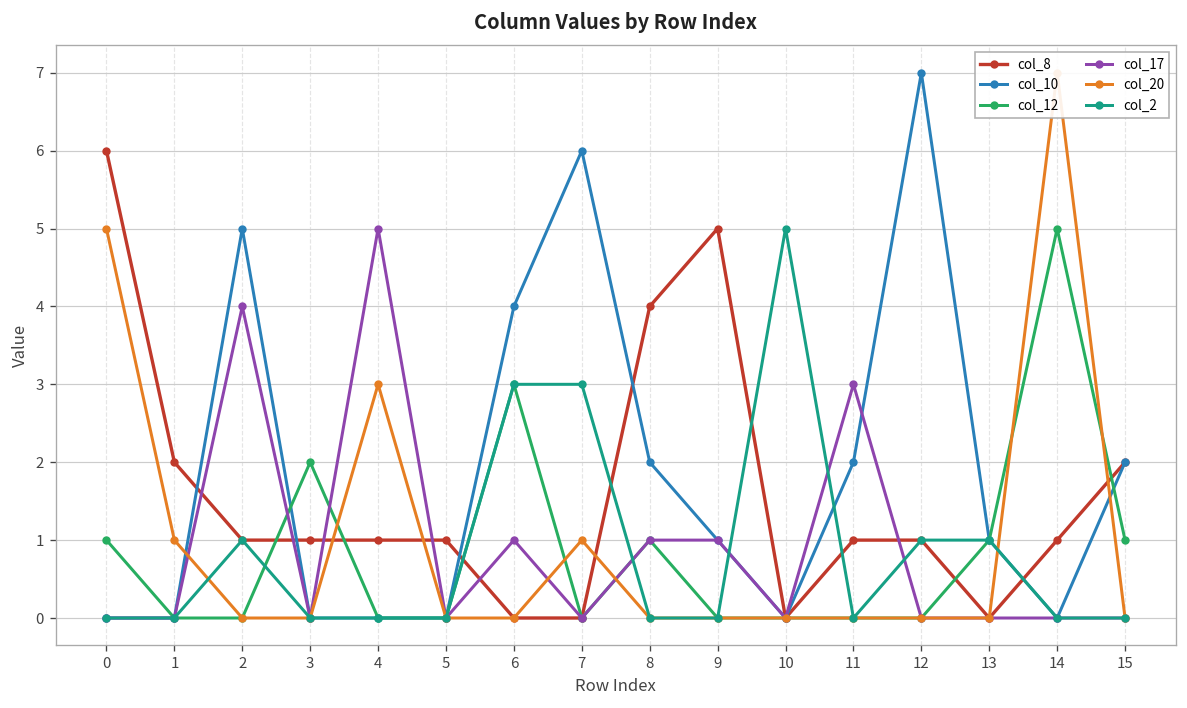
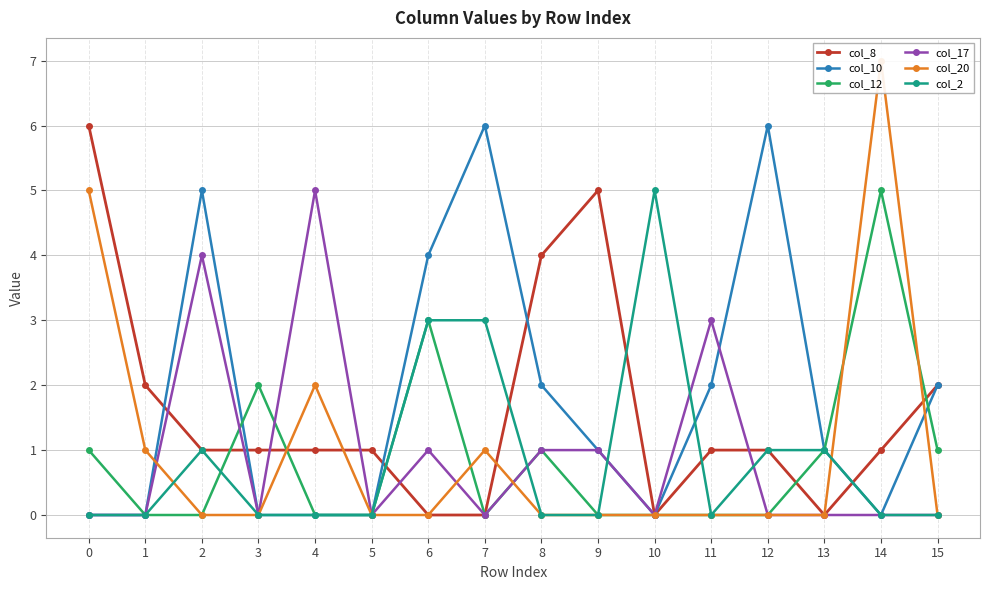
  {
    "col_8": {
      "0": 6,
      "1": 2,
      "3": 1,
      "4": 1,
      "5": 1,
      "8": 4,
      "9": 5,
      "11": 1,
      "14": 1
    },
    "col_10": {
      "2": 5,
      "6": 4,
      "7": 6,
      "8": 2,
      "11": 2,
-     "12": 7
+     "12": 6
    },
    "col_17": {
      "2": 4,
      "4": 5,
      "6": 1,
      "11": 3
    },
    "col_20": {
      "0": 5,
      "1": 1,
-     "4": 3,
+     "4": 2,
      "7": 1
    }
  }
